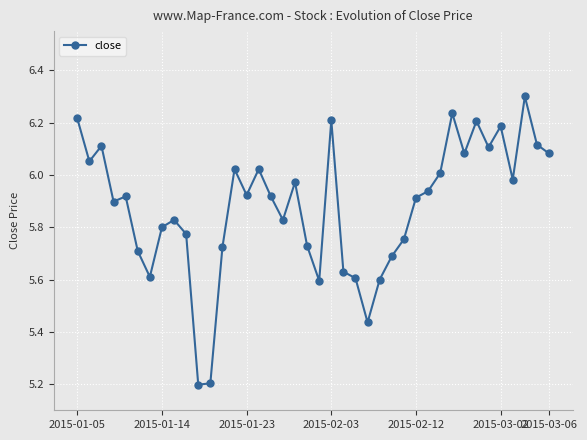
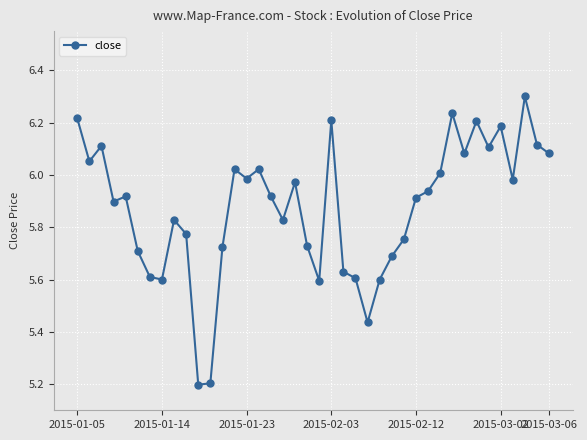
  {
    "2015-01-05": 6.22,
-   "2015-01-14": 5.8,
-   "2015-01-23": 5.92,
+   "2015-01-14": 5.6,
+   "2015-01-23": 5.99,
    "2015-02-03": 6.21,
    "2015-02-12": 5.91
  }
